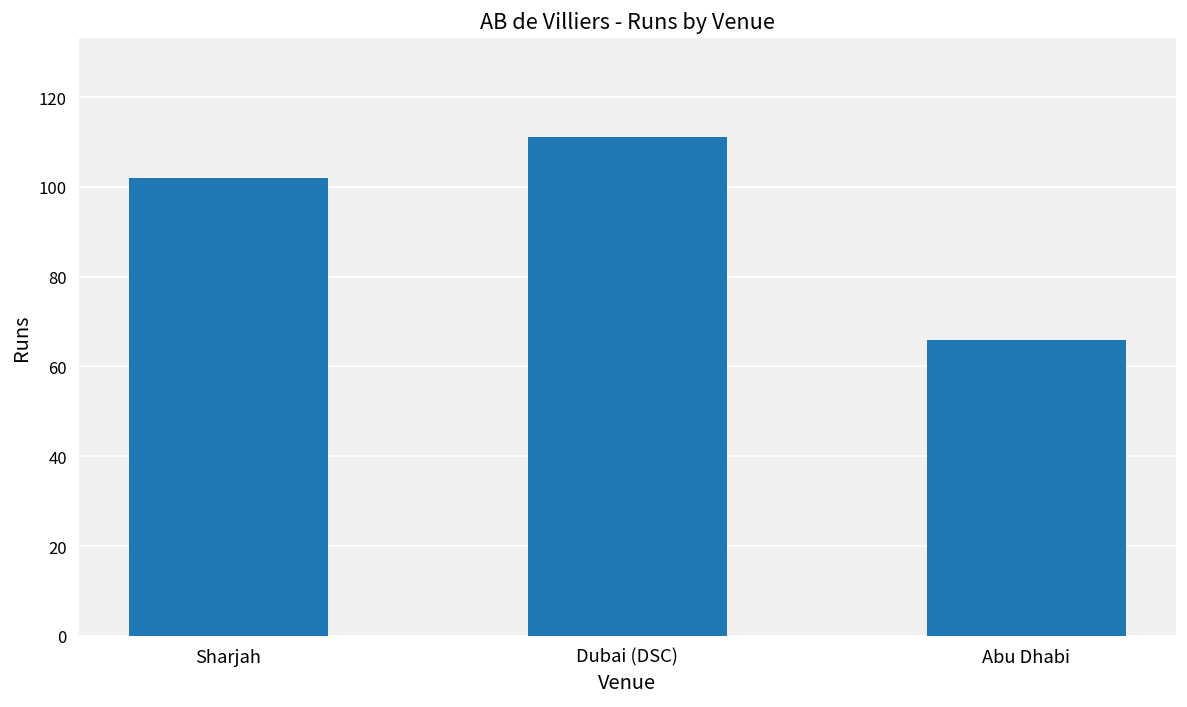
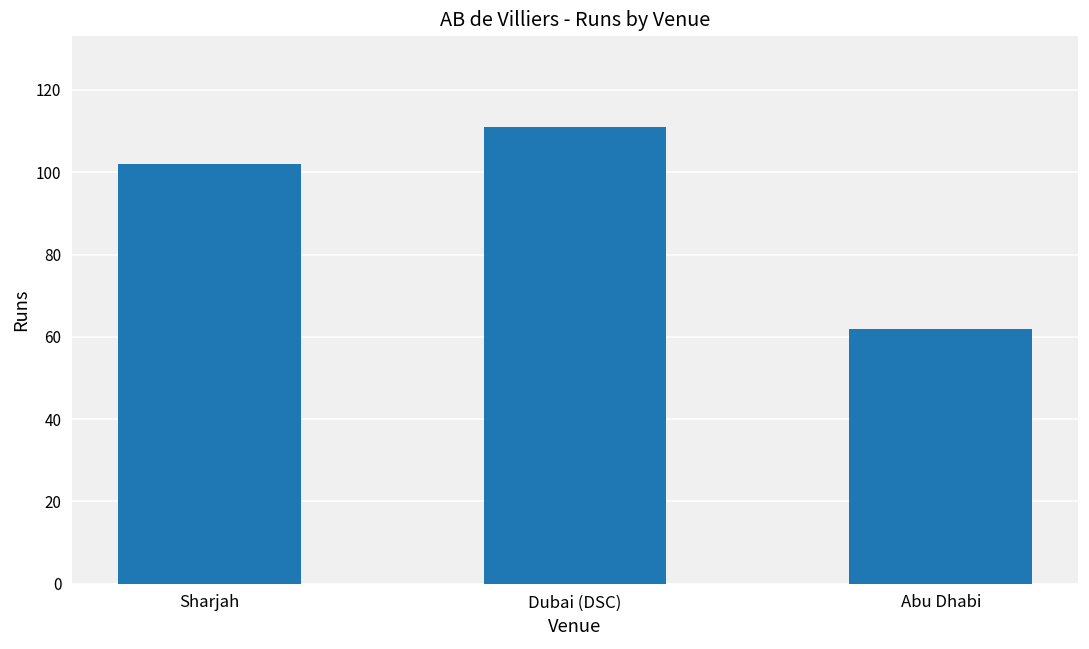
  {
    "Sharjah": 102,
    "Dubai (DSC)": 111,
-   "Abu Dhabi": 66
+   "Abu Dhabi": 62
  }
